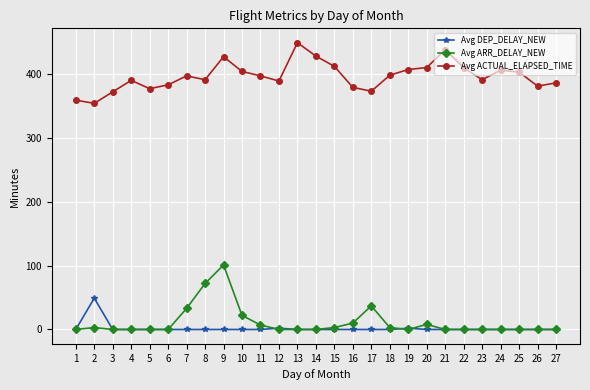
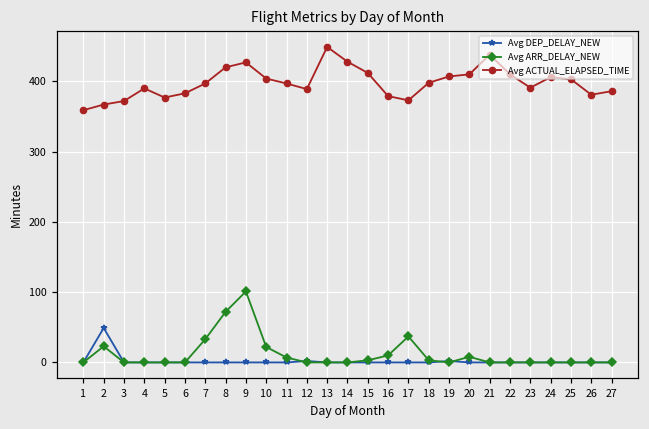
  {
    "Avg DEP_DELAY_NEW": {
      "2": 50,
      "7": 0,
      "8": 0,
      "9": 0,
      "10": 0,
      "11": 0,
      "16": 0,
      "17": 0,
      "20": 0
    },
    "Avg ARR_DELAY_NEW": {
-     "2": 0,
+     "2": 20,
      "7": 30,
      "8": 70,
      "9": 100,
      "10": 20,
      "11": 10,
      "16": 10,
      "17": 40,
      "20": 10
    },
    "Avg ACTUAL_ELAPSED_TIME": {
      "1": 360,
-     "2": 350,
+     "2": 370,
      "3": 370,
      "4": 390,
      "5": 380,
      "6": 380,
      "7": 400,
-     "8": 390,
+     "8": 420,
      "9": 430,
      "10": 400,
      "11": 400,
      "12": 390,
      "13": 450,
      "14": 430,
      "15": 410,
      "16": 380,
      "17": 370,
      "18": 400,
      "19": 410,
      "20": 410,
      "23": 390,
      "26": 380,
      "27": 390
    }
  }
